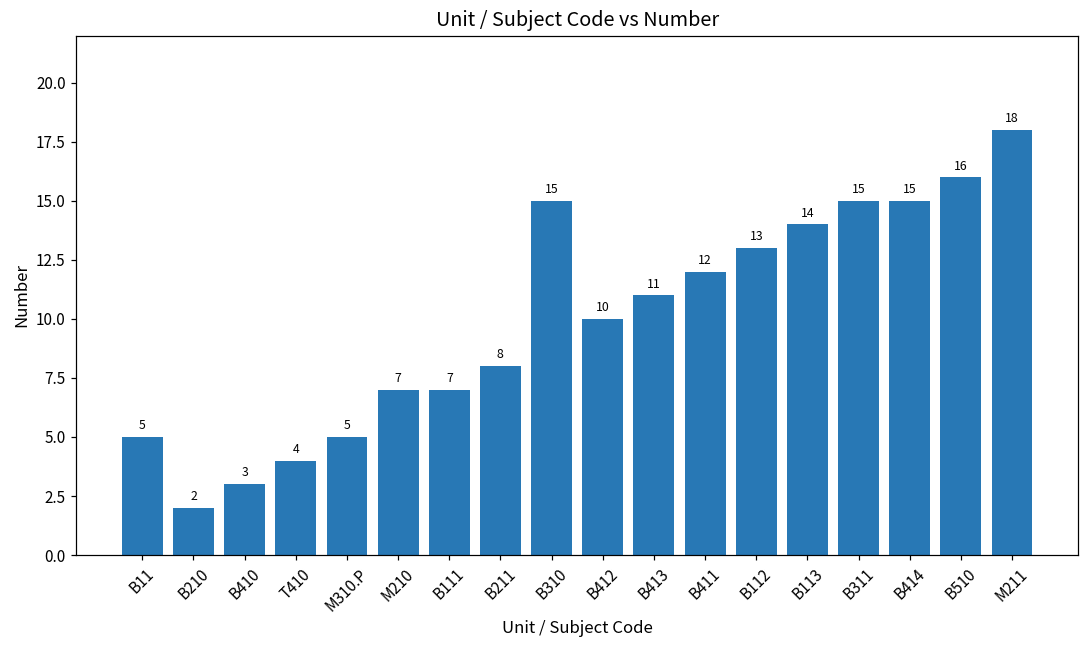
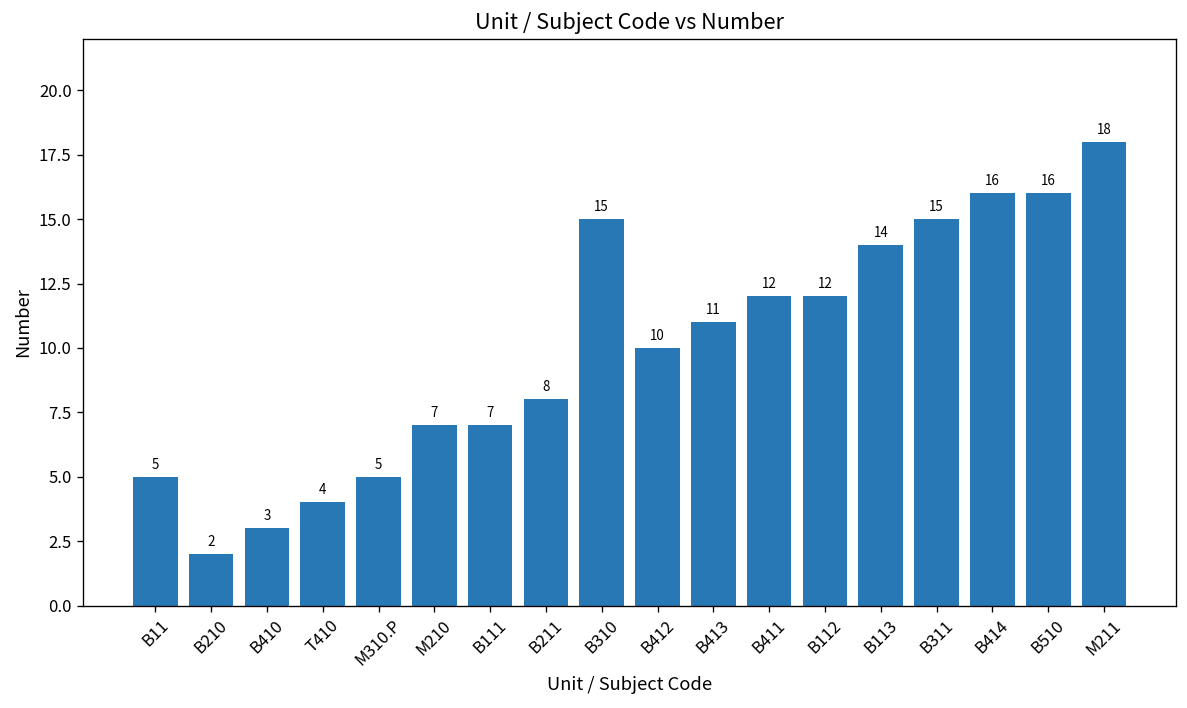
  {
    "B11": 5,
    "B210": 2,
    "B410": 3,
    "T410": 4,
    "M310.P": 5,
    "M210": 7,
    "B111": 7,
    "B211": 8,
    "B310": 15,
    "B412": 10,
    "B413": 11,
    "B411": 12,
-   "B112": 13,
+   "B112": 12,
    "B113": 14,
    "B311": 15,
-   "B414": 15,
+   "B414": 16,
    "B510": 16,
    "M211": 18
  }
